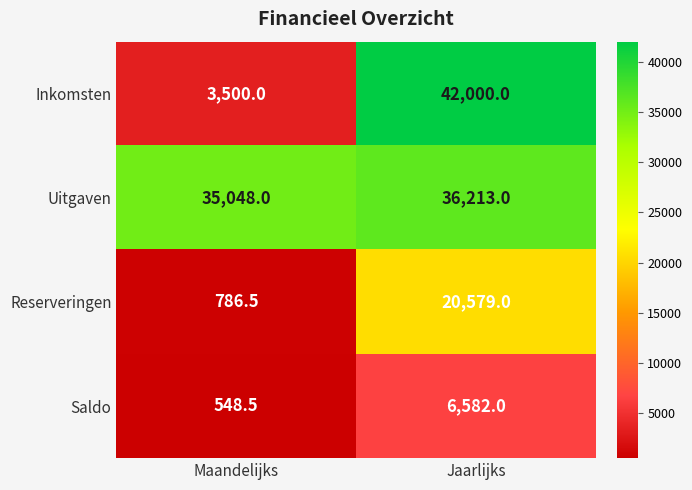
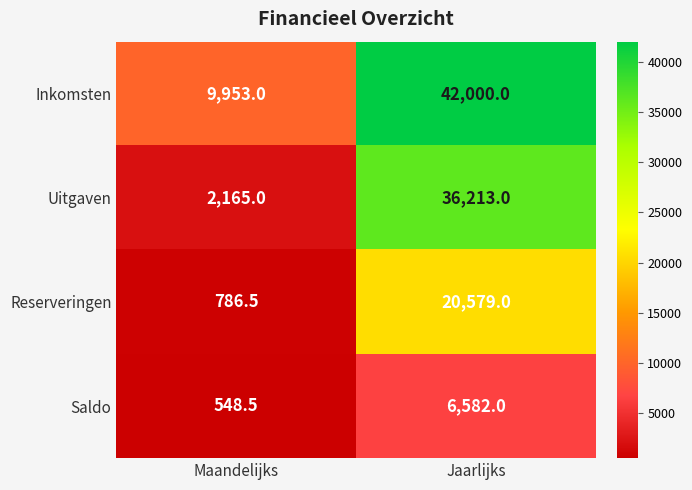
  {
    "Inkomsten": {
-     "Maandelijks": "3,500.0",
+     "Maandelijks": "9,953.0",
      "Jaarlijks": "42,000.0"
    },
    "Uitgaven": {
-     "Maandelijks": "35,048.0",
+     "Maandelijks": "2,165.0",
      "Jaarlijks": "36,213.0"
    },
    "Reserveringen": {
      "Maandelijks": "786.5",
      "Jaarlijks": "20,579.0"
    },
    "Saldo": {
      "Maandelijks": "548.5",
      "Jaarlijks": "6,582.0"
    }
  }
